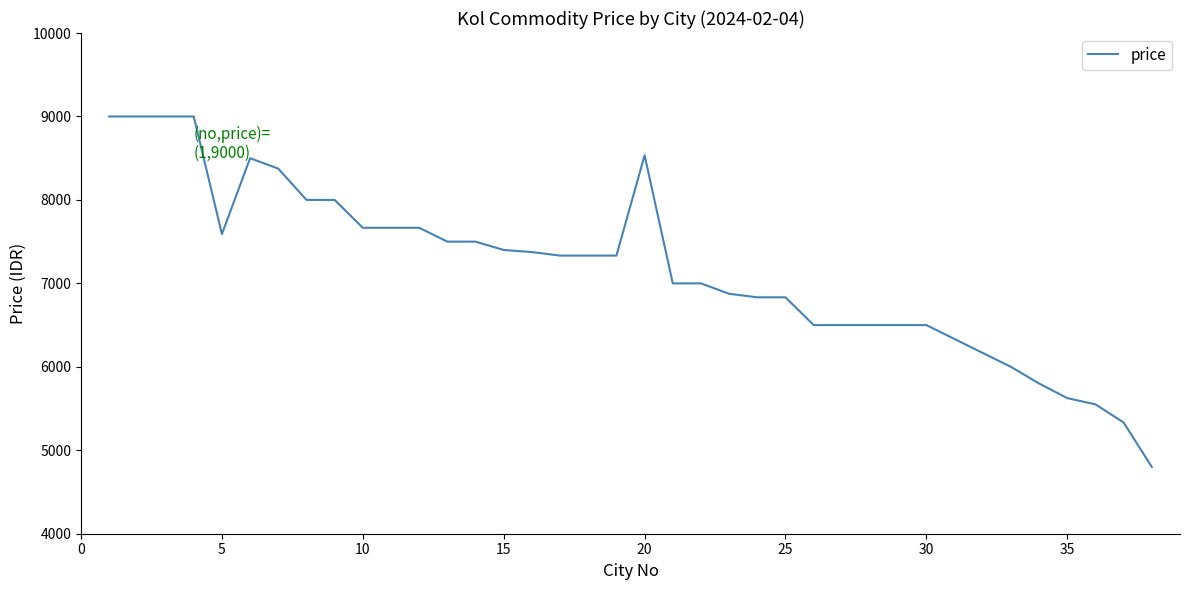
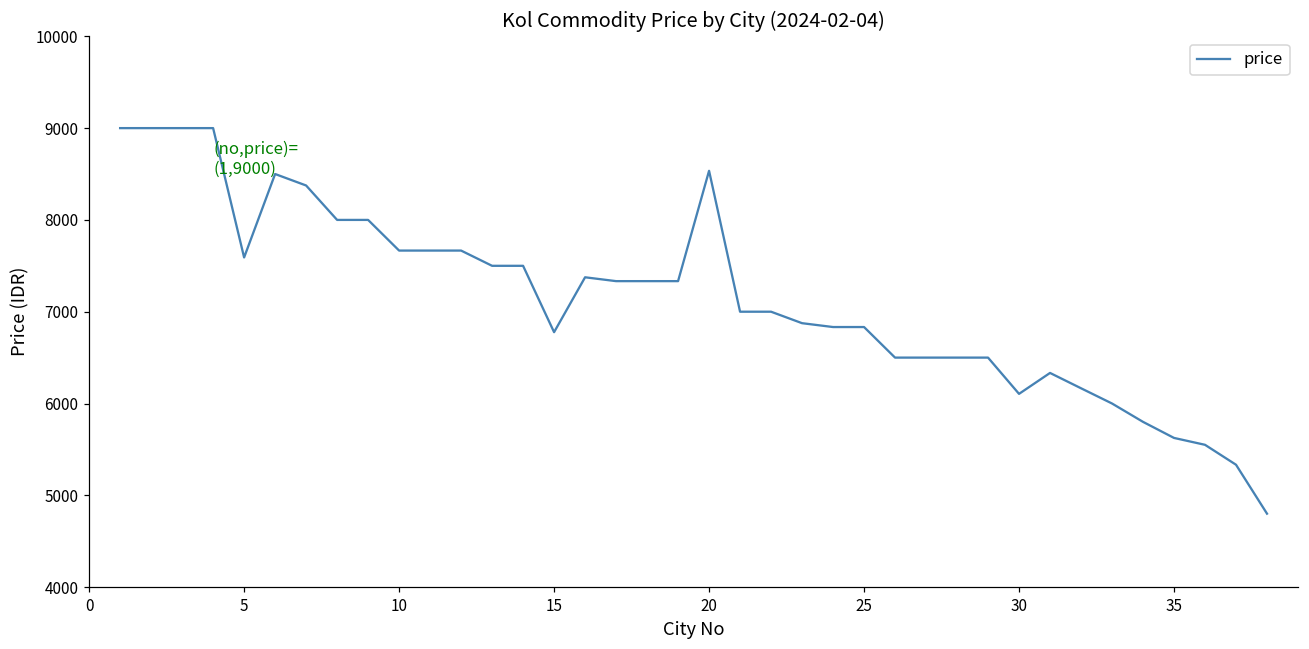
  {
    "5": 7600,
    "10": 7700,
-   "15": 7400,
+   "15": 6800,
    "20": 8500,
    "25": 6800,
-   "30": 6500,
+   "30": 6100,
    "35": 5600
  }
